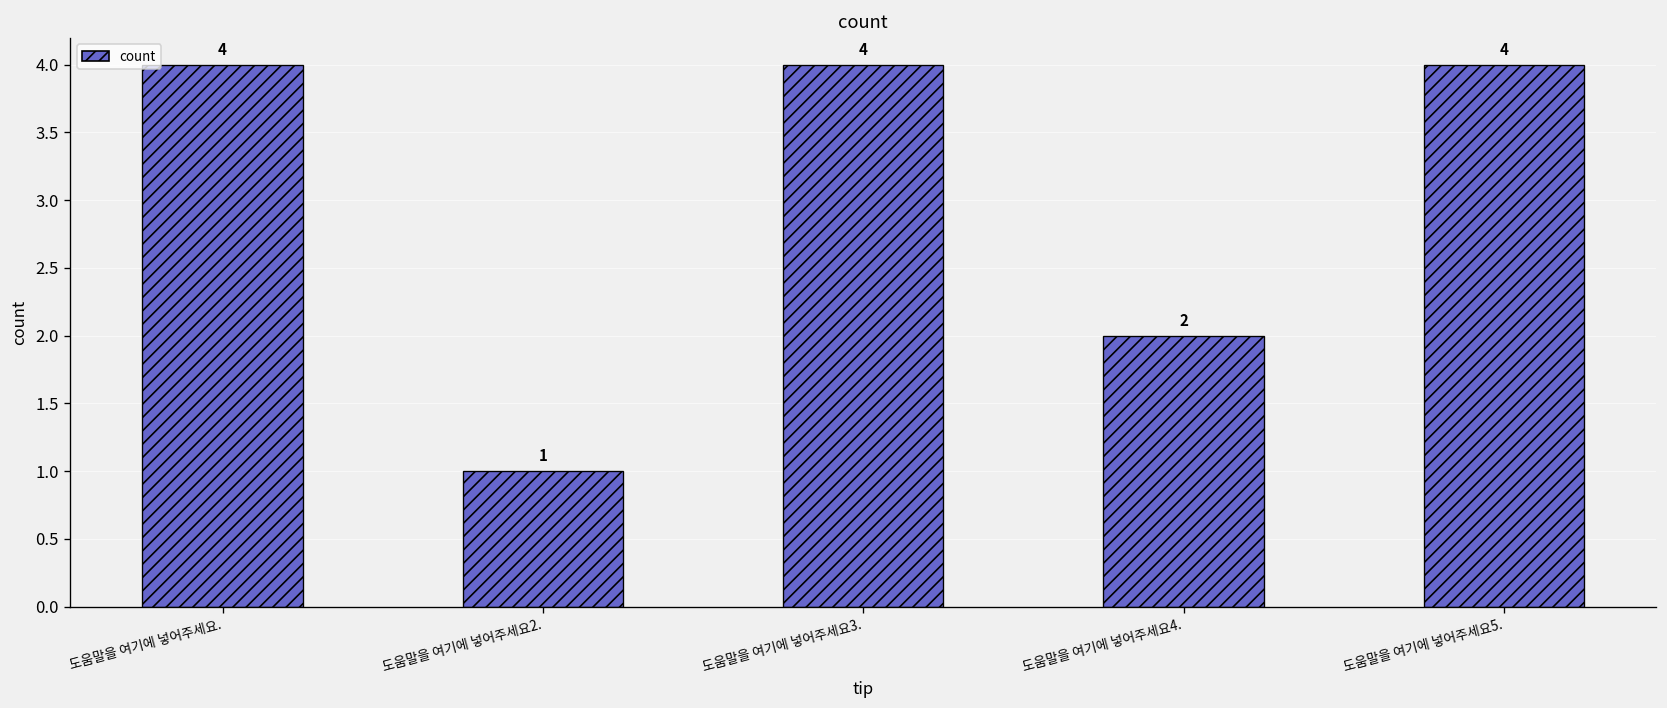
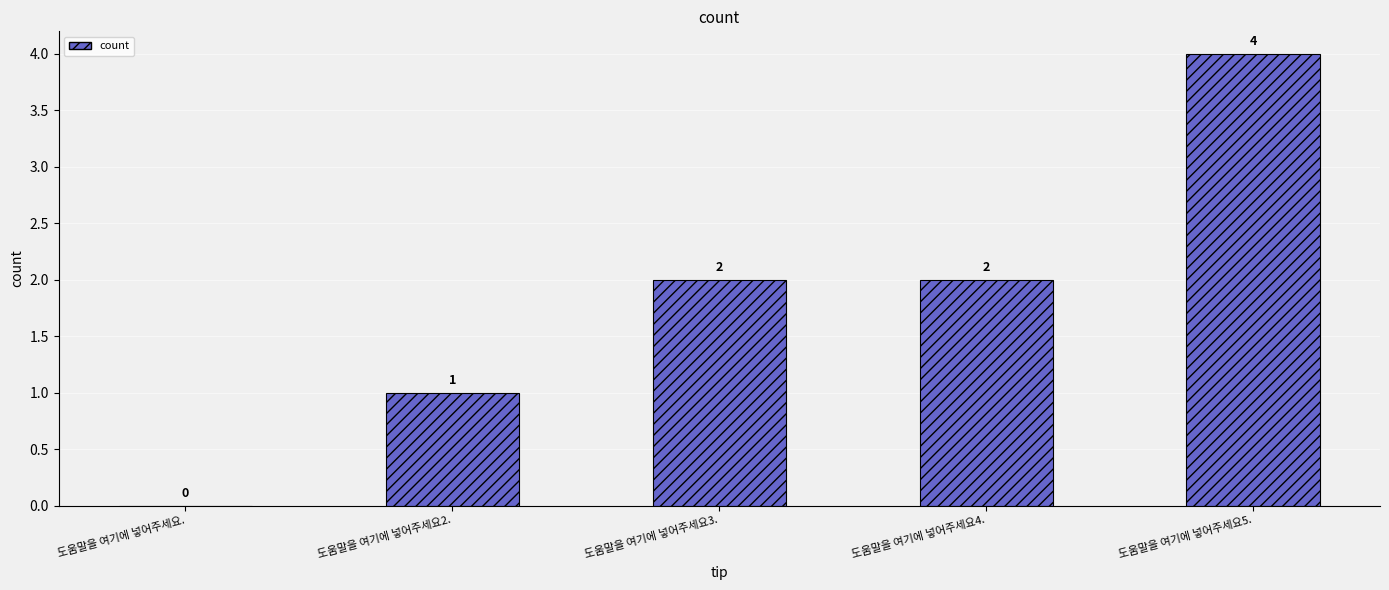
  {
-   "도움말을 여기에 넣어주세요.": 4,
+   "도움말을 여기에 넣어주세요.": 0,
    "도움말을 여기에 넣어주세요2.": 1,
-   "도움말을 여기에 넣어주세요3.": 4,
+   "도움말을 여기에 넣어주세요3.": 2,
    "도움말을 여기에 넣어주세요4.": 2,
    "도움말을 여기에 넣어주세요5.": 4
  }
